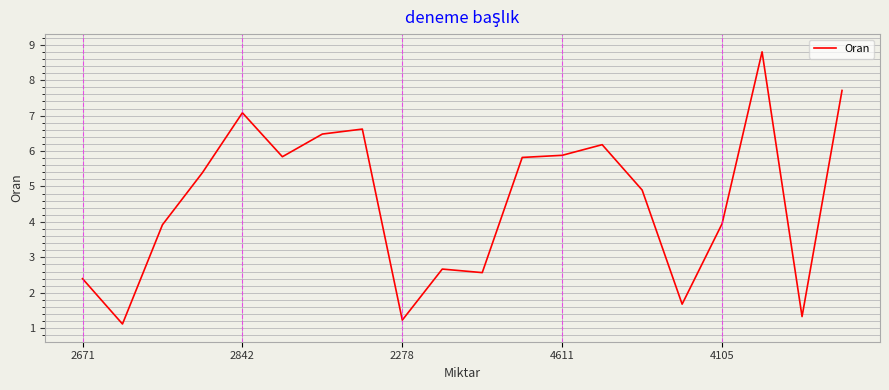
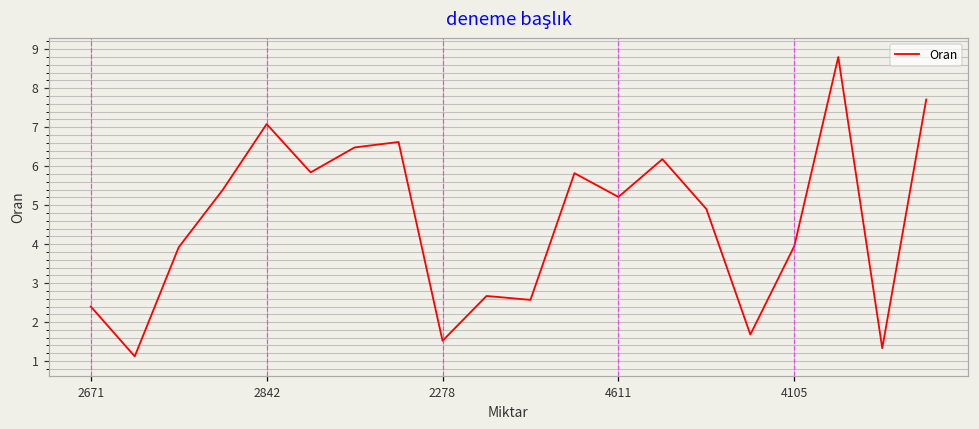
  {
    "2671": 2.4,
    "2842": 7.1,
-   "2278": 1.2,
-   "4611": 5.9,
+   "2278": 1.5,
+   "4611": 5.2,
    "4105": 4.0
  }
